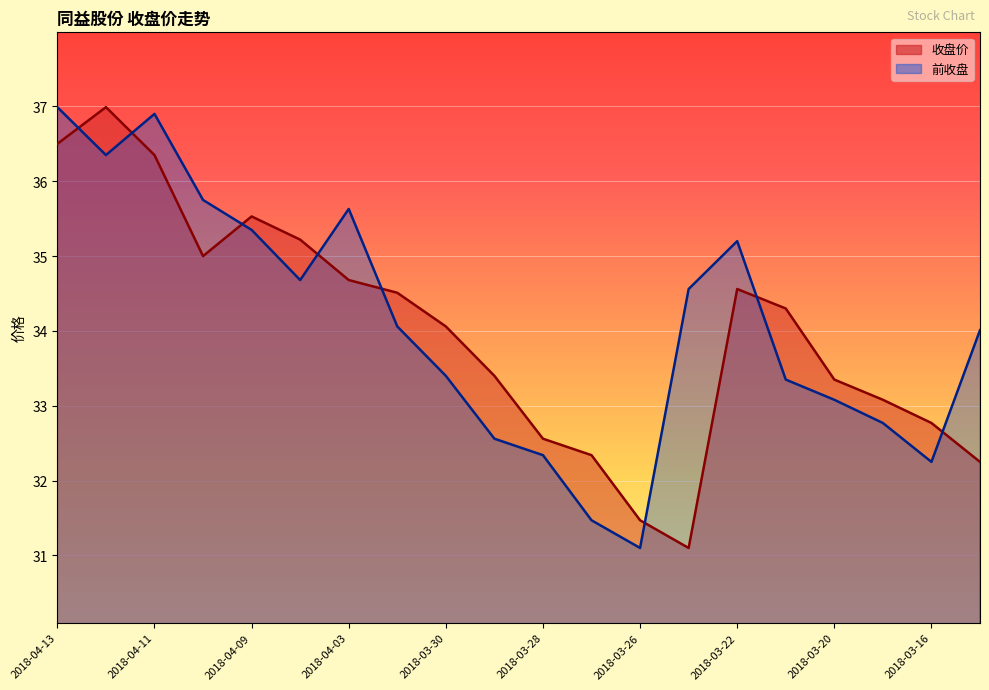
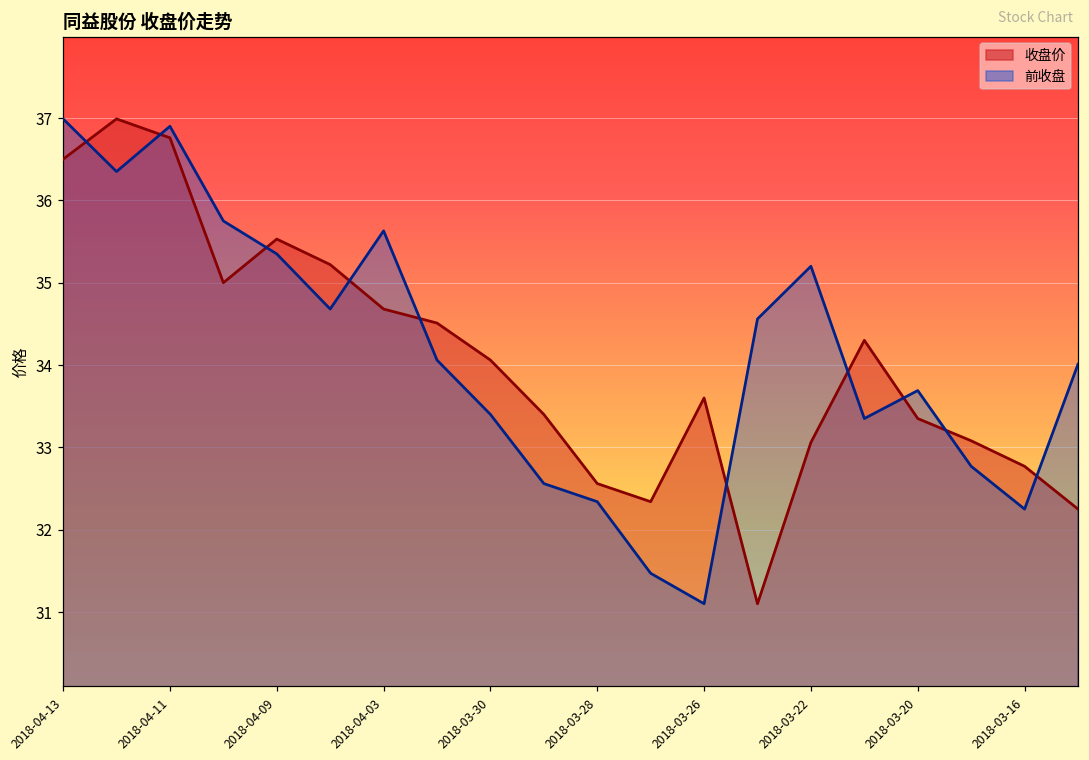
  {
    "收盘价": {
      "2018-04-13": 36.5,
-     "2018-04-11": 36.4,
+     "2018-04-11": 36.8,
      "2018-04-09": 35.5,
      "2018-04-03": 34.7,
      "2018-03-30": 34.1,
      "2018-03-28": 32.6,
-     "2018-03-26": 31.5,
-     "2018-03-22": 34.6,
+     "2018-03-26": 33.6,
+     "2018-03-22": 33.1,
      "2018-03-20": 33.4,
      "2018-03-16": 32.8
    },
    "前收盘": {
      "2018-04-13": 37.0,
      "2018-04-11": 36.9,
      "2018-04-09": 35.4,
      "2018-04-03": 35.6,
      "2018-03-30": 33.4,
      "2018-03-28": 32.3,
      "2018-03-26": 31.1,
      "2018-03-22": 35.2,
-     "2018-03-20": 33.1,
+     "2018-03-20": 33.7,
      "2018-03-16": 32.3
    }
  }
